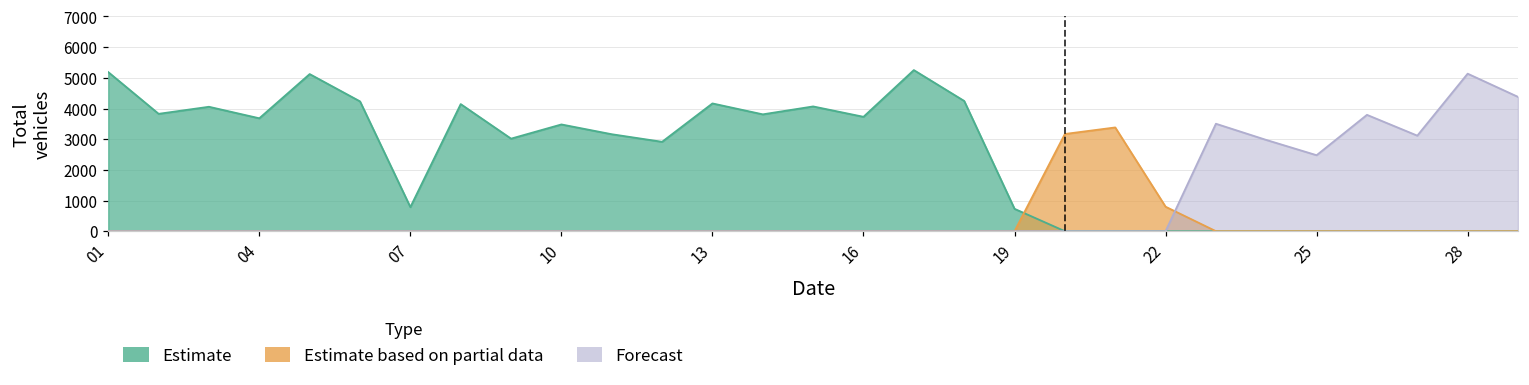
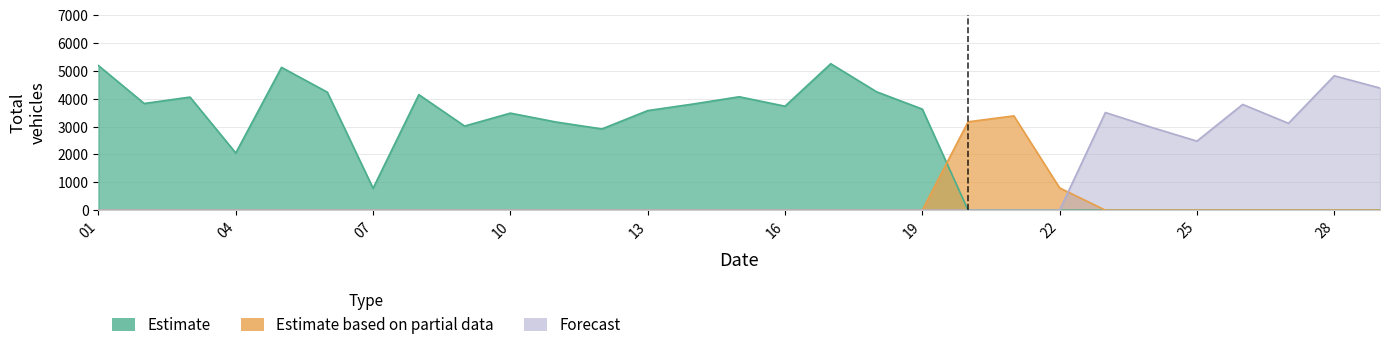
  {
    "Estimate": {
      "01": 5200,
-     "04": 3700,
+     "04": 2100,
      "07": 800,
      "10": 3500,
-     "13": 4200,
+     "13": 3600,
      "16": 3700,
-     "19": 700
+     "19": 3600
    },
    "Estimate based on partial data": {
      "22": 800
    },
    "Forecast": {
      "25": 2500,
-     "28": 5100
+     "28": 4800
    }
  }
